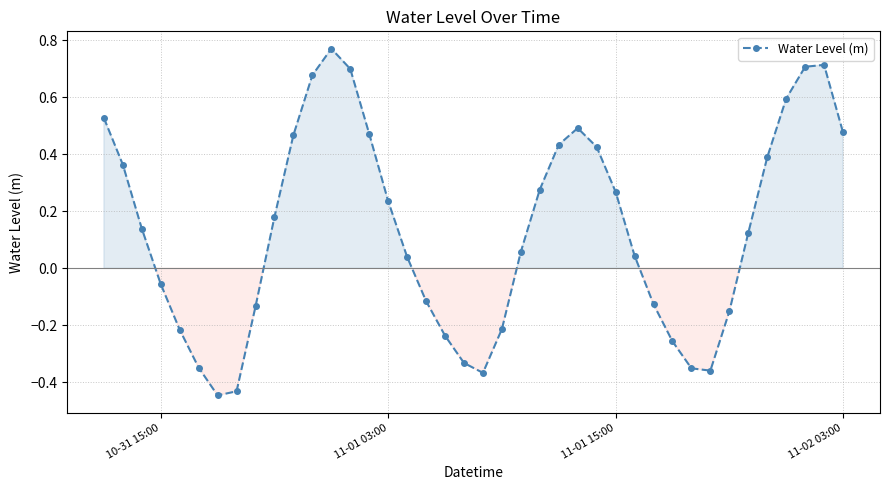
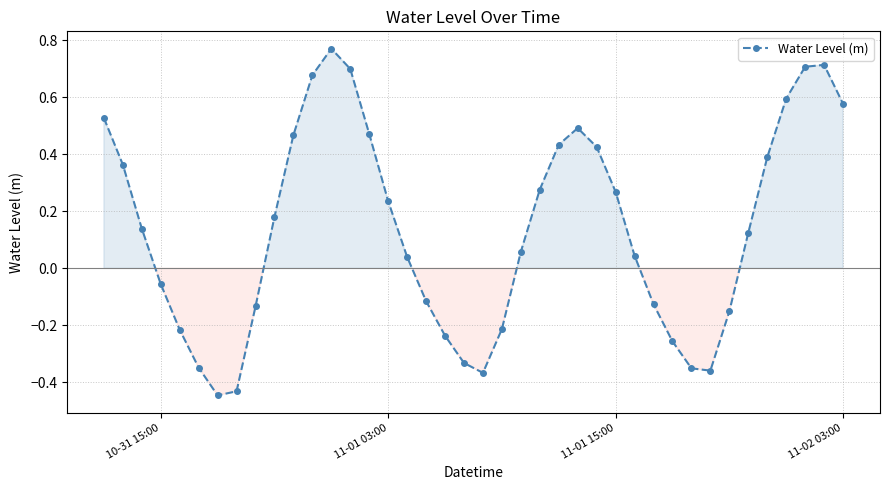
  {
    "10-31 15:00": -0.06,
    "11-01 03:00": 0.24,
    "11-01 15:00": 0.27,
-   "11-02 03:00": 0.48
+   "11-02 03:00": 0.58
  }
